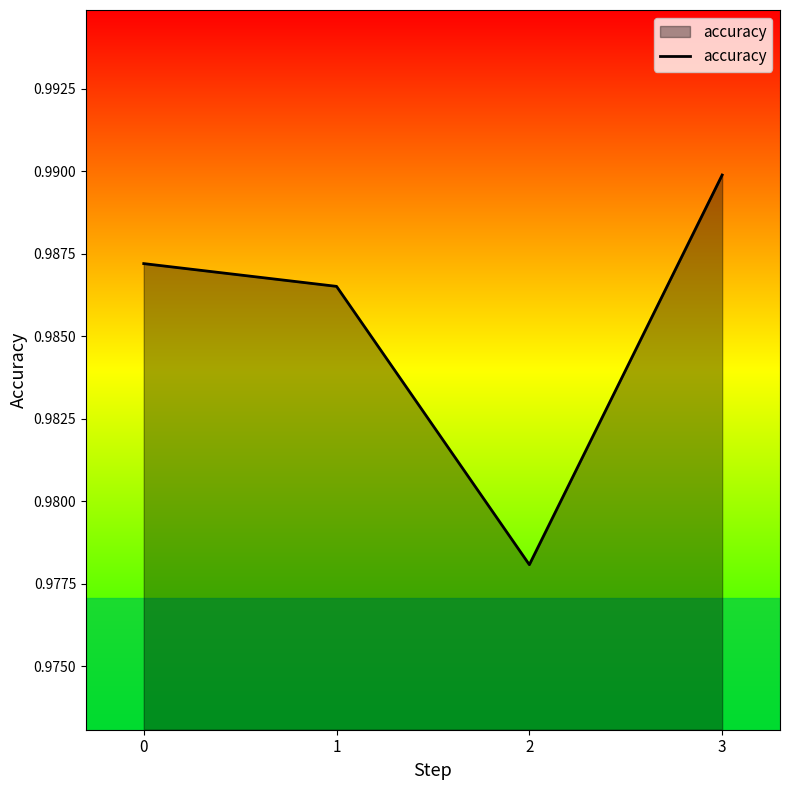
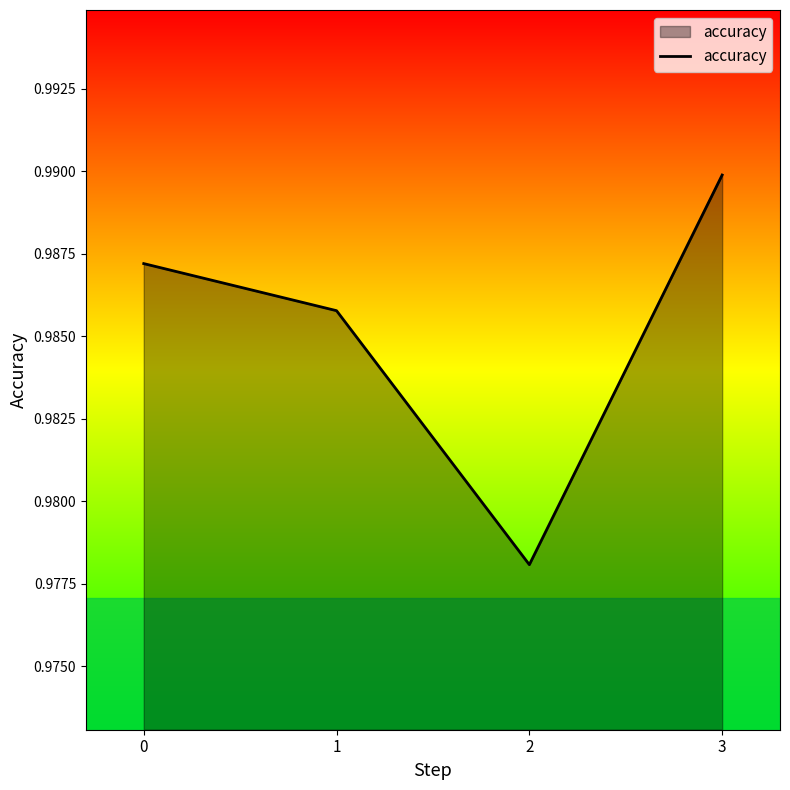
  {
    "0": 0.9872,
-   "1": 0.9865,
+   "1": 0.9858,
    "2": 0.9781,
    "3": 0.9899
  }
